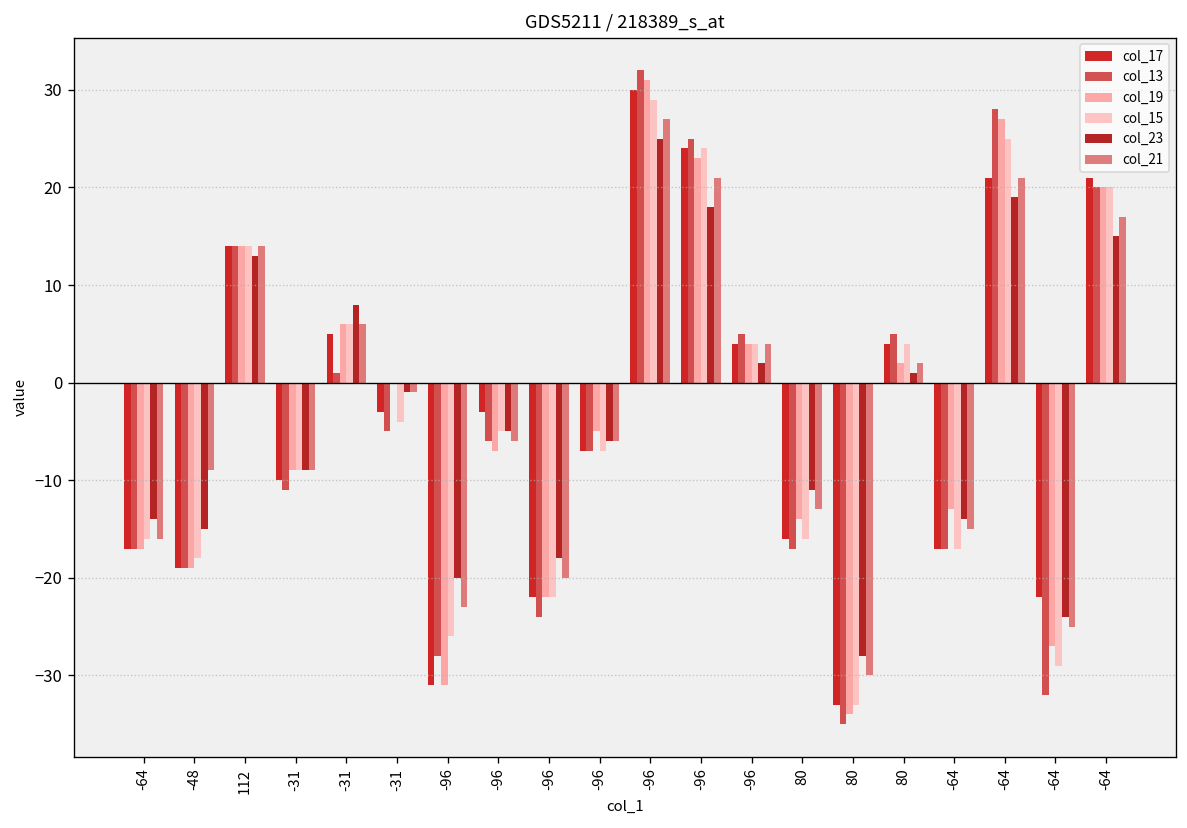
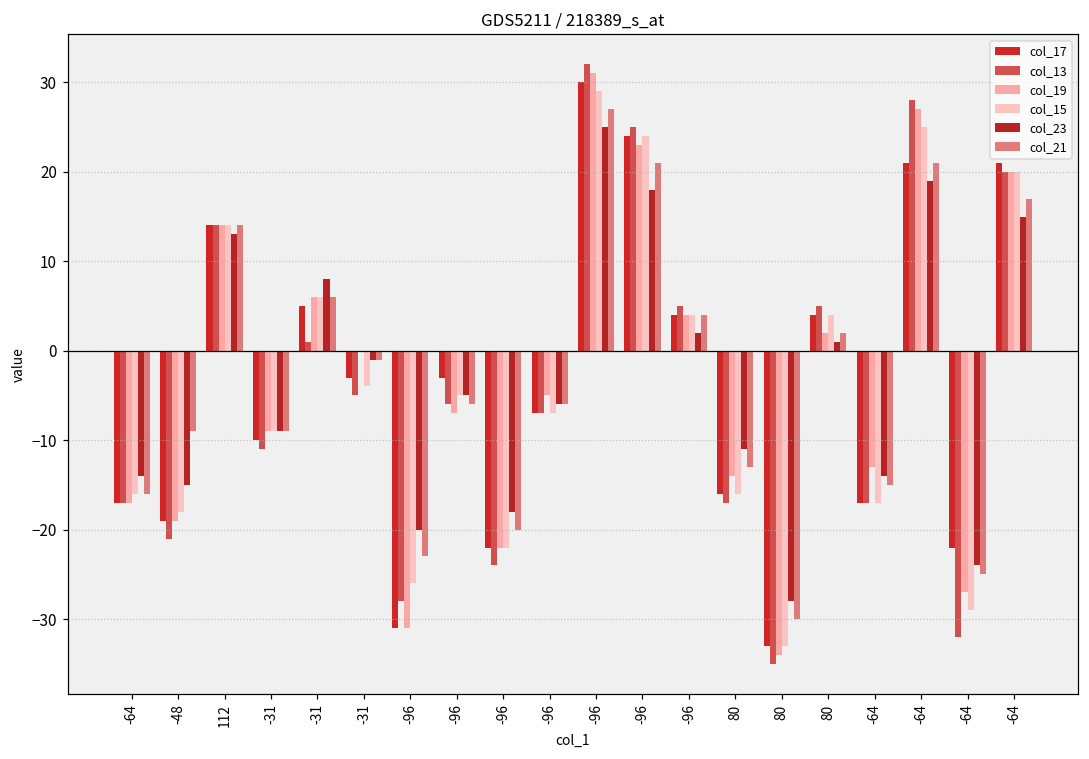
  {
    "col_13": {
-     "-48": -19,
+     "-48": -21,
      "112": 14
    },
    "col_21": {
      "-48": -9,
      "112": 14
    }
  }
